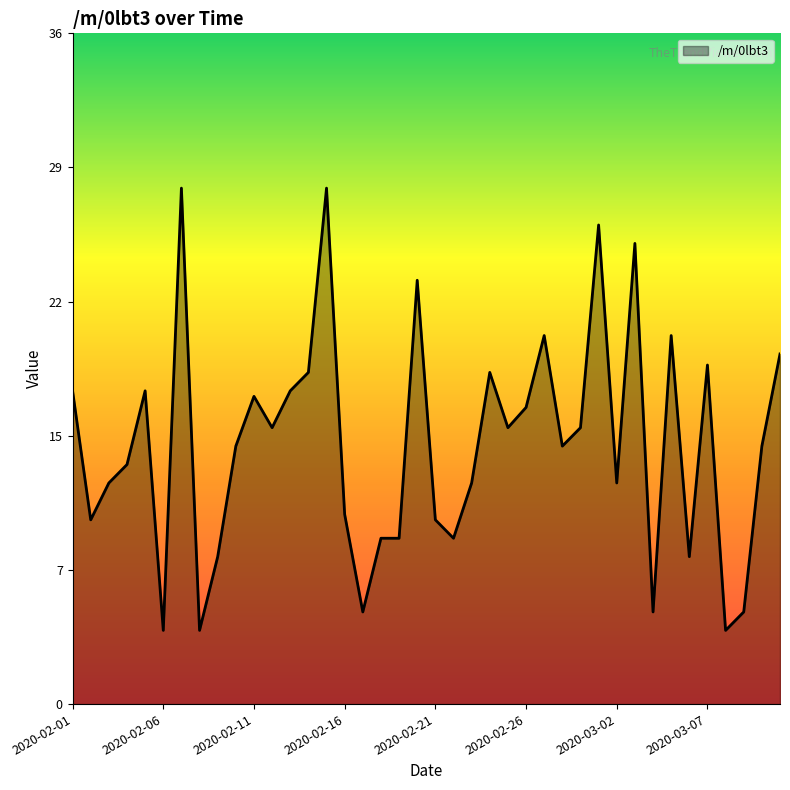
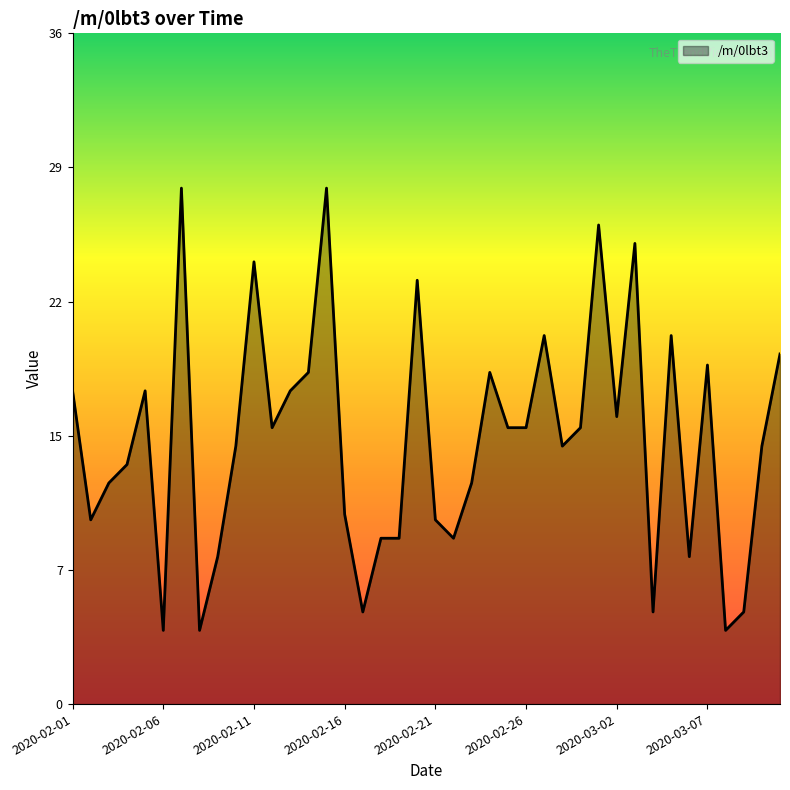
  {
    "2020-02-01": 17.0,
    "2020-02-06": 4.0,
-   "2020-02-11": 16.7,
+   "2020-02-11": 24.0,
    "2020-02-16": 10.3,
    "2020-02-21": 10.0,
-   "2020-02-26": 16.1,
-   "2020-03-02": 12.0,
+   "2020-02-26": 15.0,
+   "2020-03-02": 15.6,
    "2020-03-07": 18.4
  }
